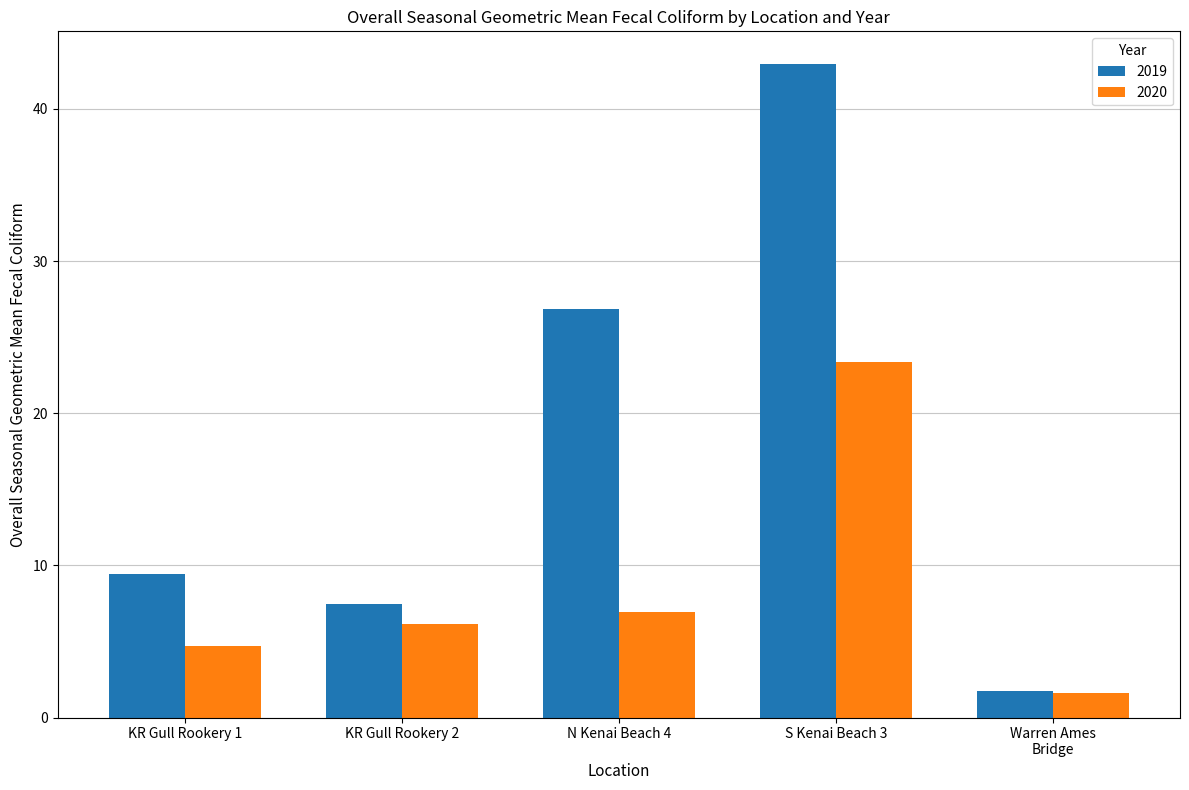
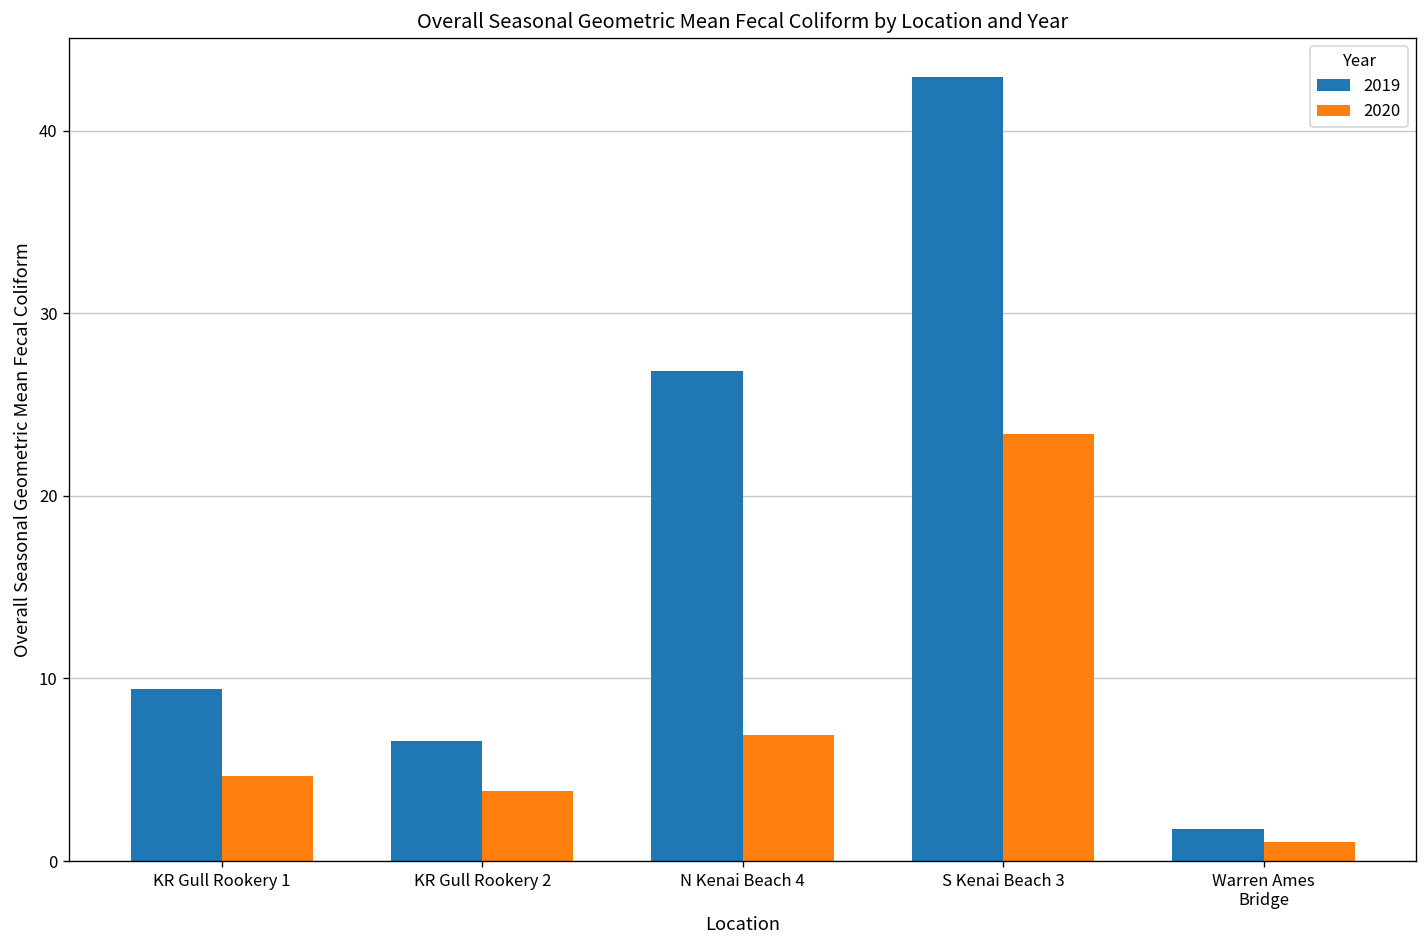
  {
    "2019": {
      "KR Gull Rookery 1": 9.4,
-     "KR Gull Rookery 2": 7.5,
+     "KR Gull Rookery 2": 6.6,
      "N Kenai Beach 4": 26.8,
      "S Kenai Beach 3": 42.9,
      "Warren Ames Bridge": 1.8
    },
    "2020": {
      "KR Gull Rookery 1": 4.7,
-     "KR Gull Rookery 2": 6.2,
+     "KR Gull Rookery 2": 3.8,
      "N Kenai Beach 4": 6.9,
      "S Kenai Beach 3": 23.4,
-     "Warren Ames Bridge": 1.6
+     "Warren Ames Bridge": 1.0
    }
  }
